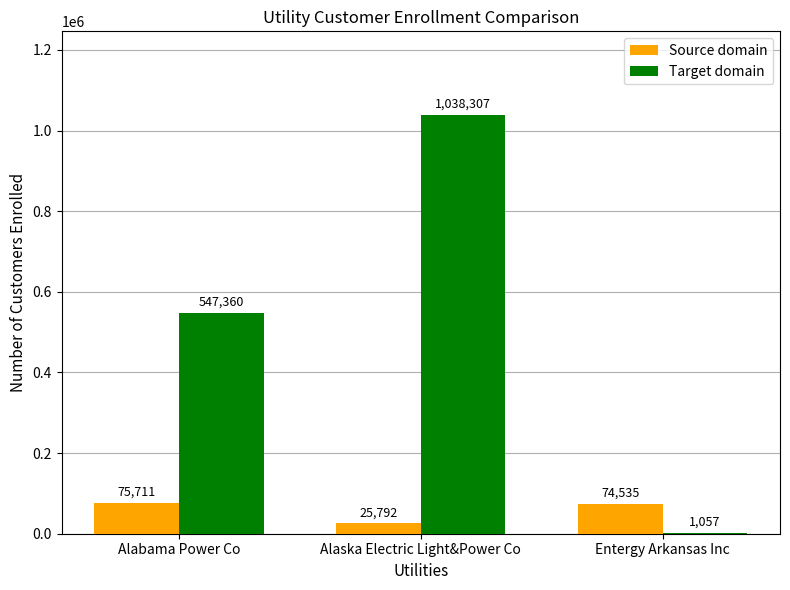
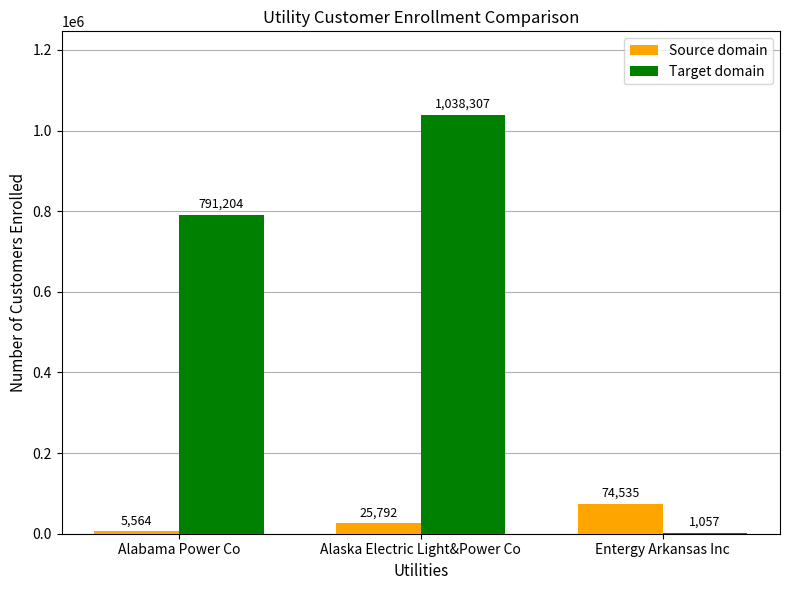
  {
    "Source domain": {
-     "Alabama Power Co": "75,711",
+     "Alabama Power Co": "5,564",
      "Alaska Electric Light&Power Co": "25,792",
      "Entergy Arkansas Inc": "74,535"
    },
    "Target domain": {
-     "Alabama Power Co": "547,360",
+     "Alabama Power Co": "791,204",
      "Alaska Electric Light&Power Co": "1,038,307",
      "Entergy Arkansas Inc": "1,057"
    }
  }
